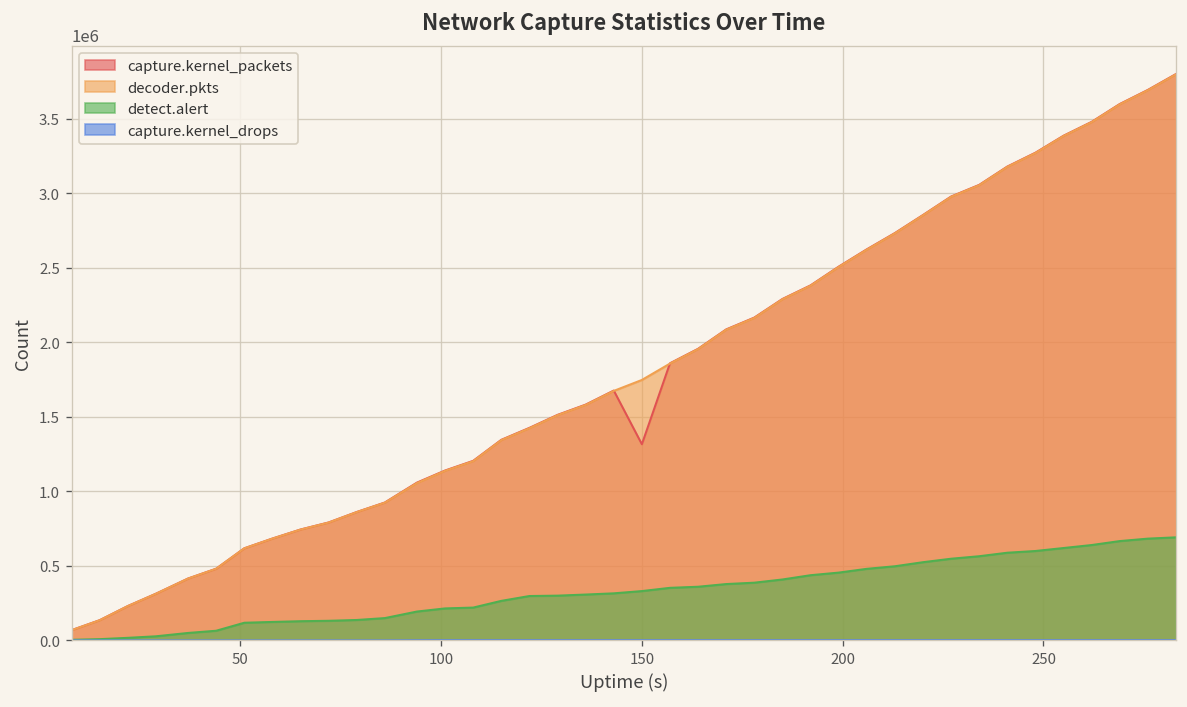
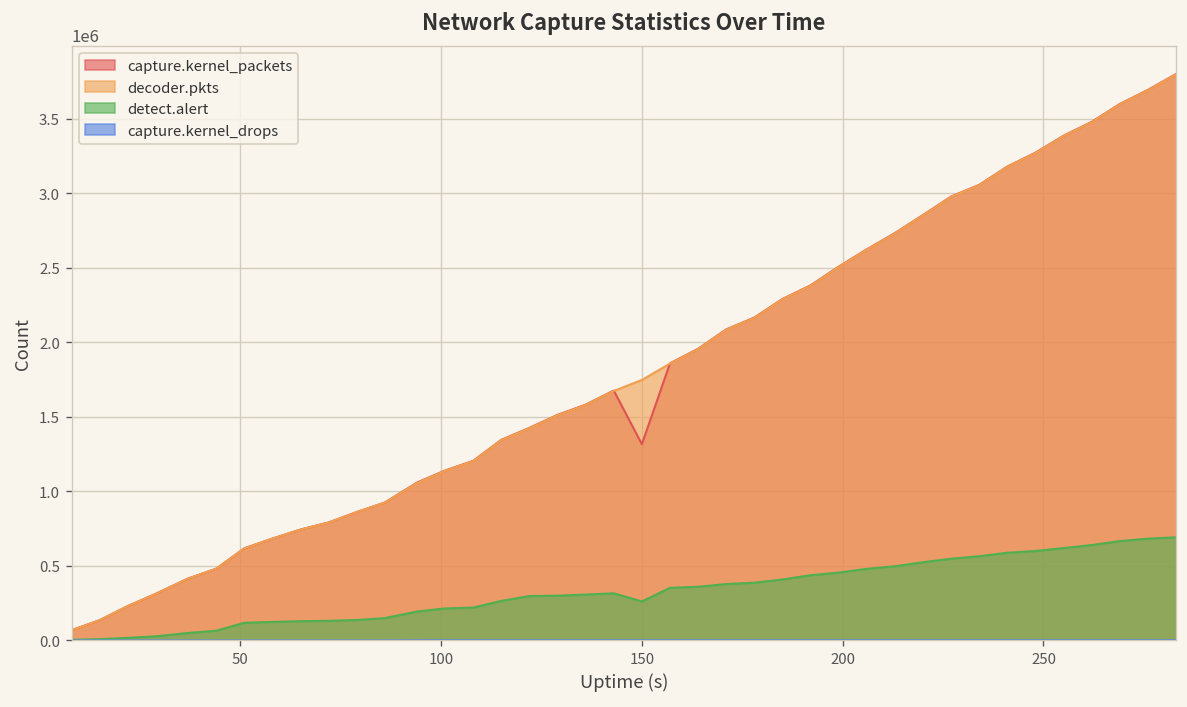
  {
    "capture.kernel_packets": {
      "150": 1320000
    },
    "decoder.pkts": {
      "150": 1750000
    },
    "detect.alert": {
-     "150": 330000
+     "150": 260000
    },
    "capture.kernel_drops": {
      "150": 0
    }
  }
